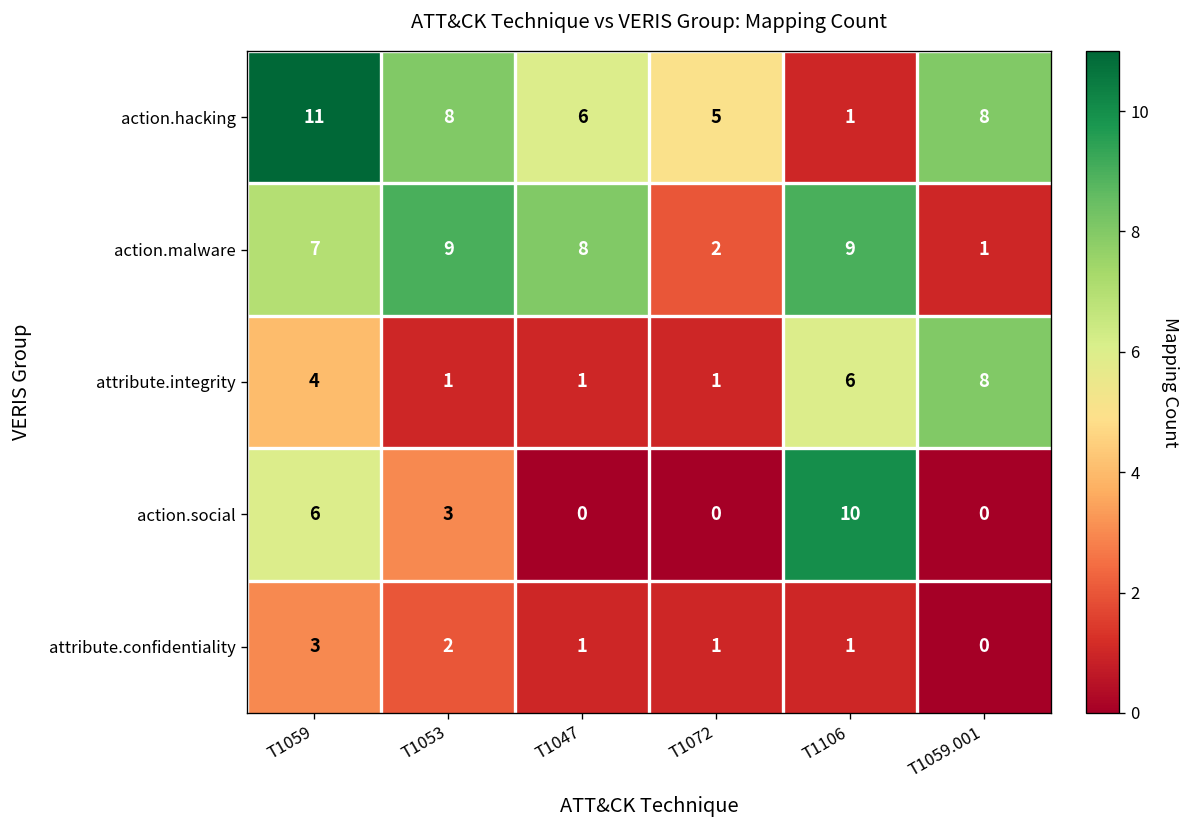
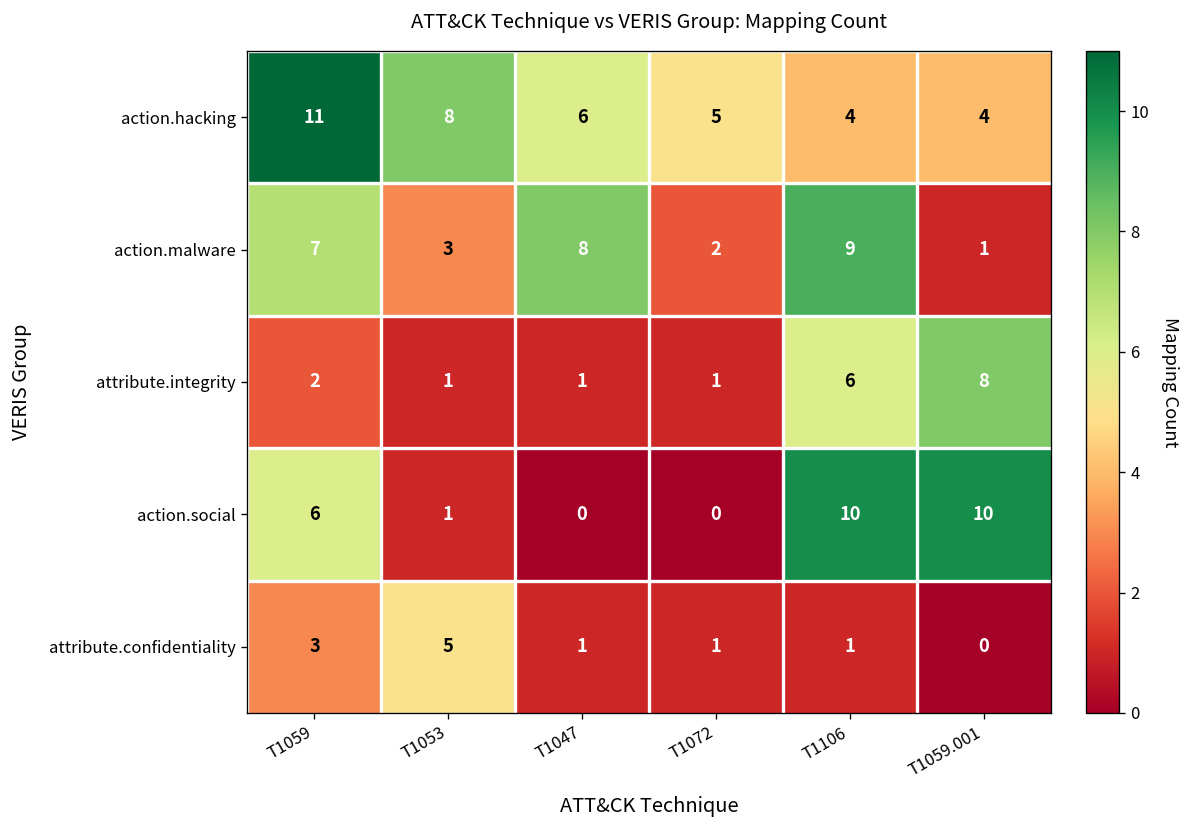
  {
    "action.hacking": {
      "T1059": 11,
      "T1053": 8,
      "T1047": 6,
      "T1072": 5,
-     "T1106": 1,
-     "T1059.001": 8
+     "T1106": 4,
+     "T1059.001": 4
    },
    "action.malware": {
      "T1059": 7,
-     "T1053": 9,
+     "T1053": 3,
      "T1047": 8,
      "T1072": 2,
      "T1106": 9,
      "T1059.001": 1
    },
    "attribute.integrity": {
-     "T1059": 4,
+     "T1059": 2,
      "T1053": 1,
      "T1047": 1,
      "T1072": 1,
      "T1106": 6,
      "T1059.001": 8
    },
    "action.social": {
      "T1059": 6,
-     "T1053": 3,
+     "T1053": 1,
      "T1047": 0,
      "T1072": 0,
      "T1106": 10,
-     "T1059.001": 0
+     "T1059.001": 10
    },
    "attribute.confidentiality": {
      "T1059": 3,
-     "T1053": 2,
+     "T1053": 5,
      "T1047": 1,
      "T1072": 1,
      "T1106": 1,
      "T1059.001": 0
    }
  }
